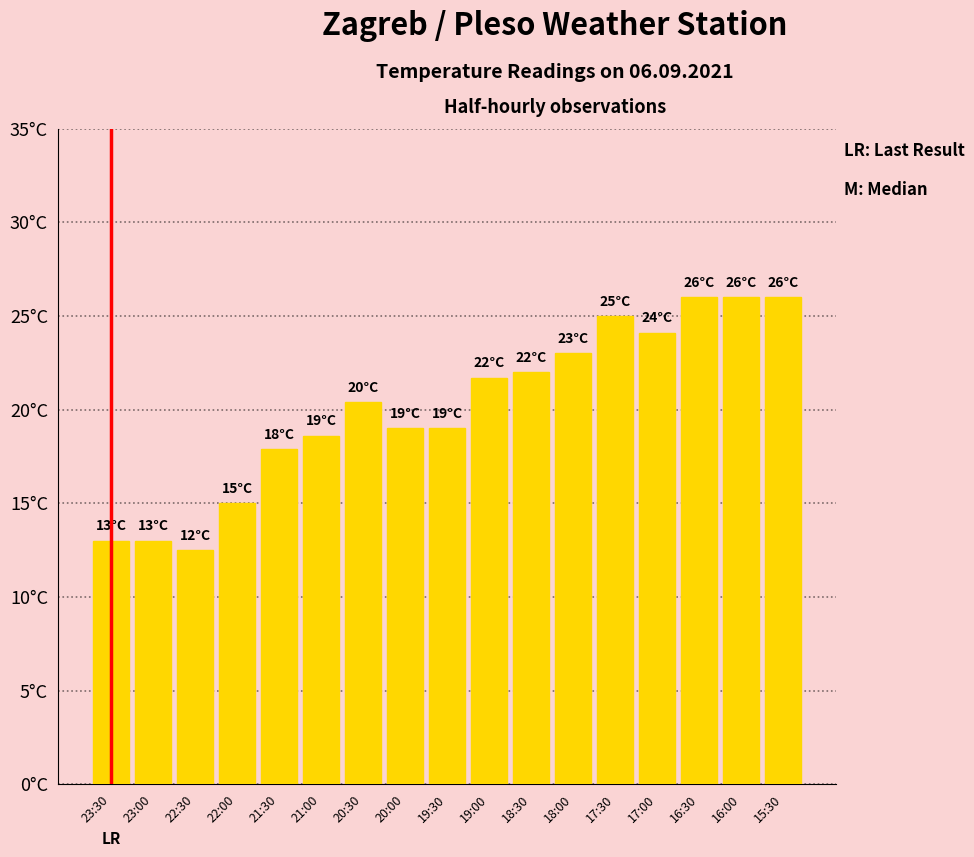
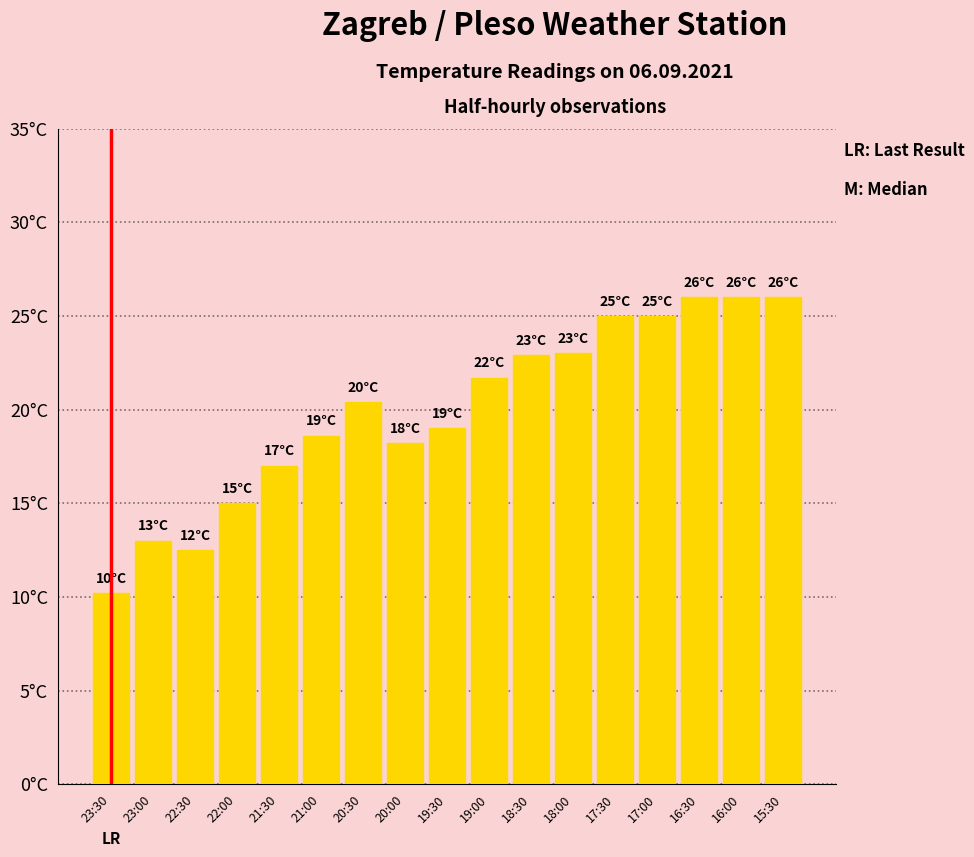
  {
-   "23:30": "13°C",
+   "23:30": "10°C",
    "23:00": "13°C",
    "22:30": "12°C",
    "22:00": "15°C",
-   "21:30": "18°C",
+   "21:30": "17°C",
    "21:00": "19°C",
    "20:30": "20°C",
-   "20:00": "19°C",
+   "20:00": "18°C",
    "19:30": "19°C",
    "19:00": "22°C",
-   "18:30": "22°C",
+   "18:30": "23°C",
    "18:00": "23°C",
    "17:30": "25°C",
-   "17:00": "24°C",
+   "17:00": "25°C",
    "16:30": "26°C",
    "16:00": "26°C",
    "15:30": "26°C"
  }
